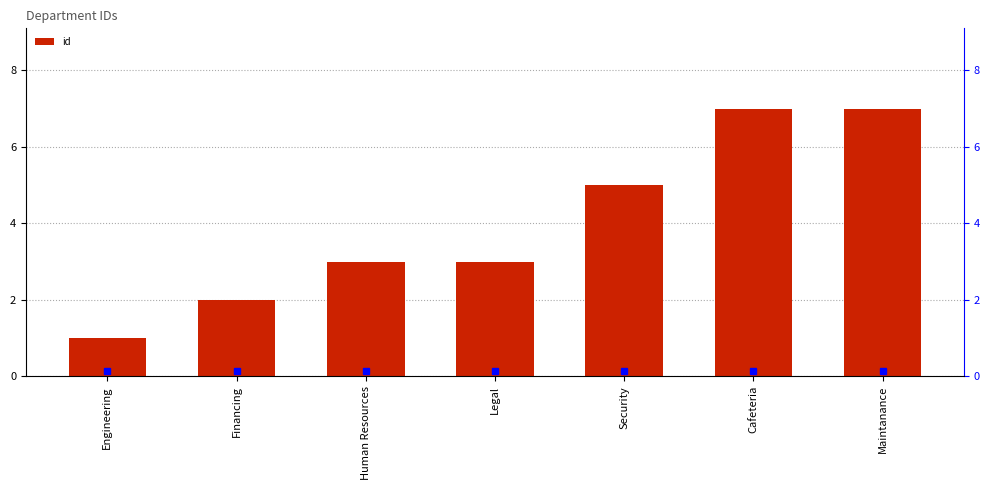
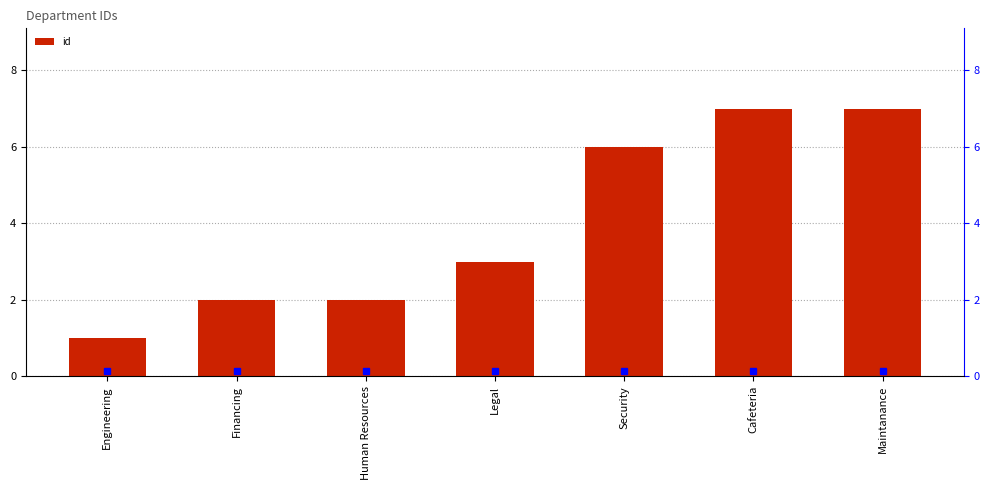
  {
    "id": {
      "Engineering": 1,
      "Financing": 2,
-     "Human Resources": 3,
+     "Human Resources": 2,
      "Legal": 3,
-     "Security": 5,
+     "Security": 6,
      "Cafeteria": 7,
      "Maintanance": 7
    }
  }
